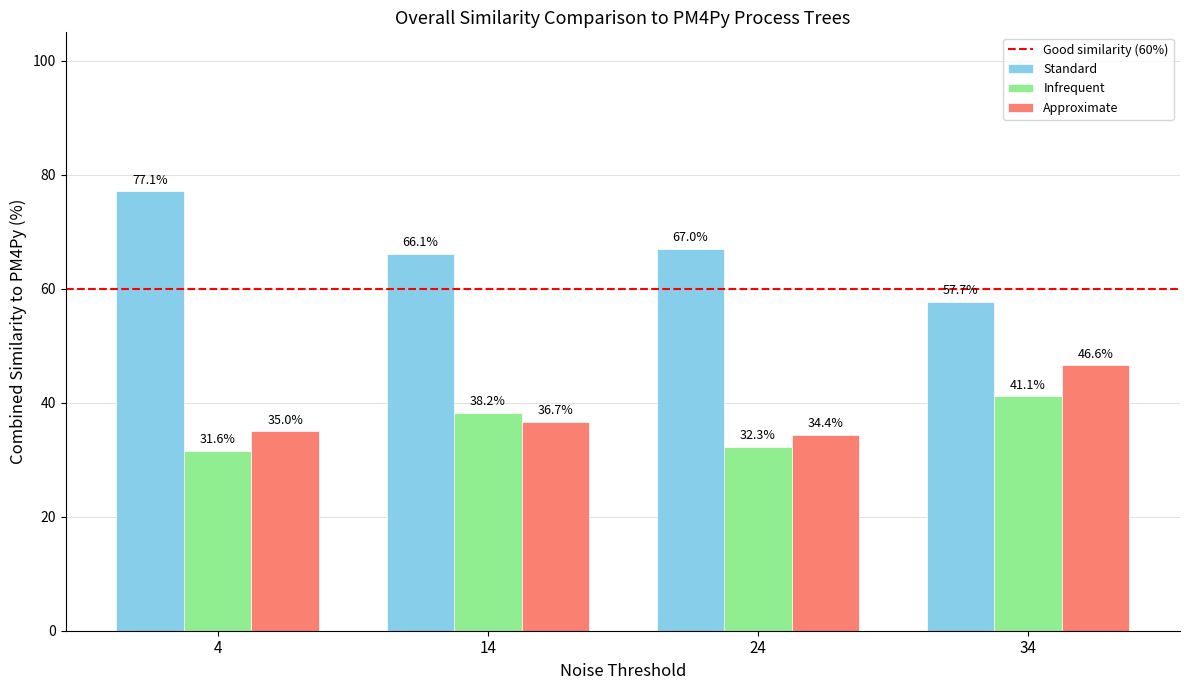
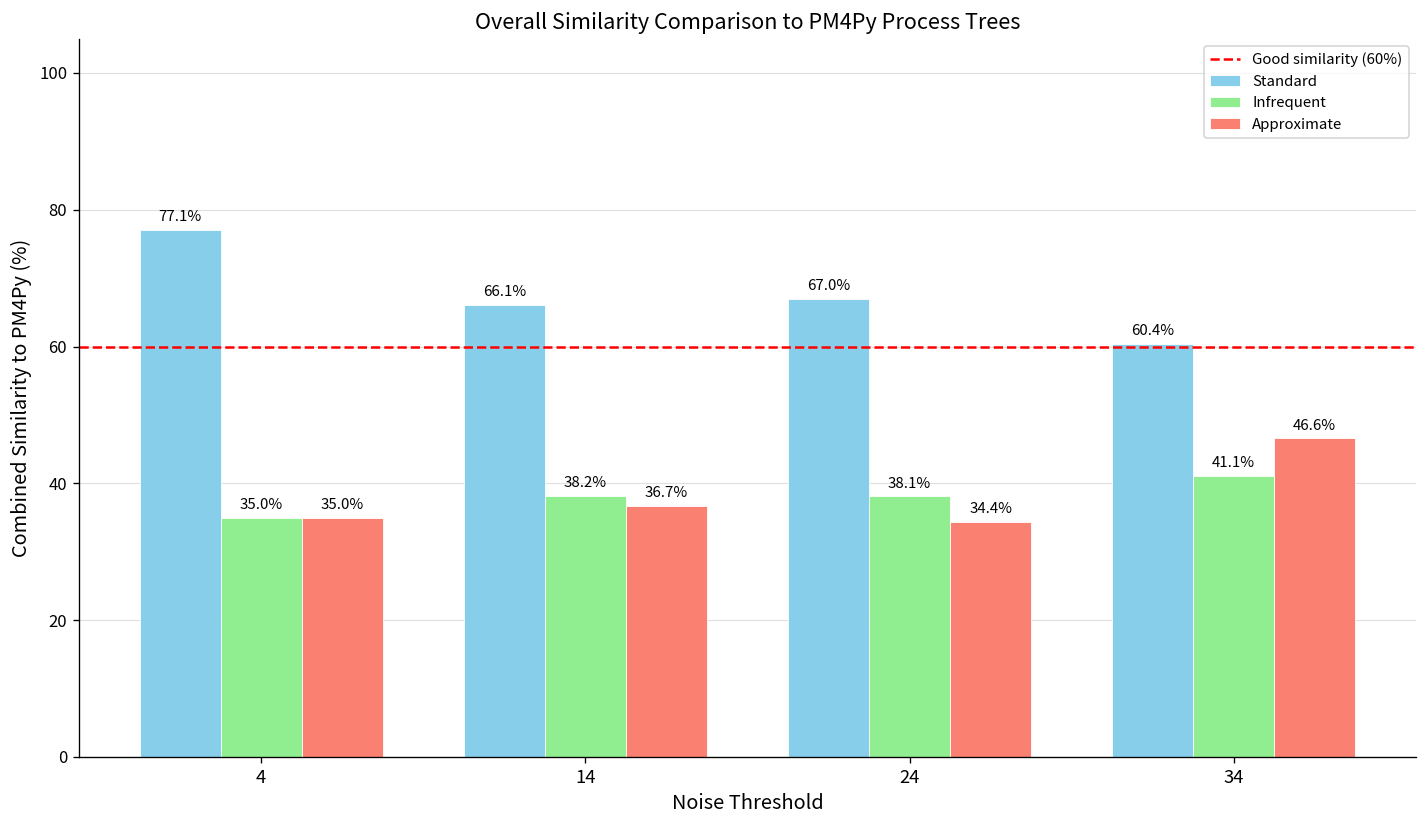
  {
    "Standard": {
      "4": "77.1%",
      "14": "66.1%",
      "24": "67.0%",
-     "34": "57.7%"
+     "34": "60.4%"
    },
    "Infrequent": {
-     "4": "31.6%",
+     "4": "35.0%",
      "14": "38.2%",
-     "24": "32.3%",
+     "24": "38.1%",
      "34": "41.1%"
    },
    "Approximate": {
      "4": "35.0%",
      "14": "36.7%",
      "24": "34.4%",
      "34": "46.6%"
    }
  }
